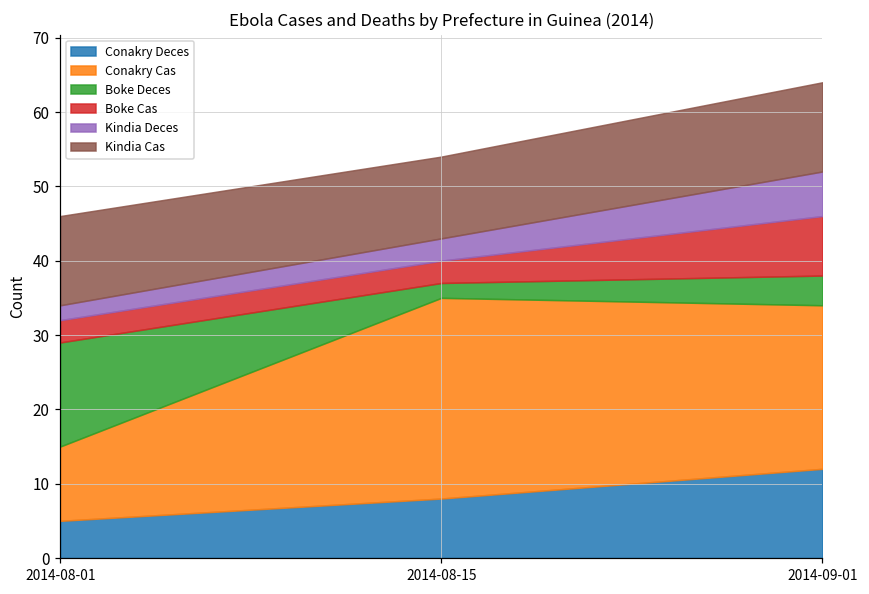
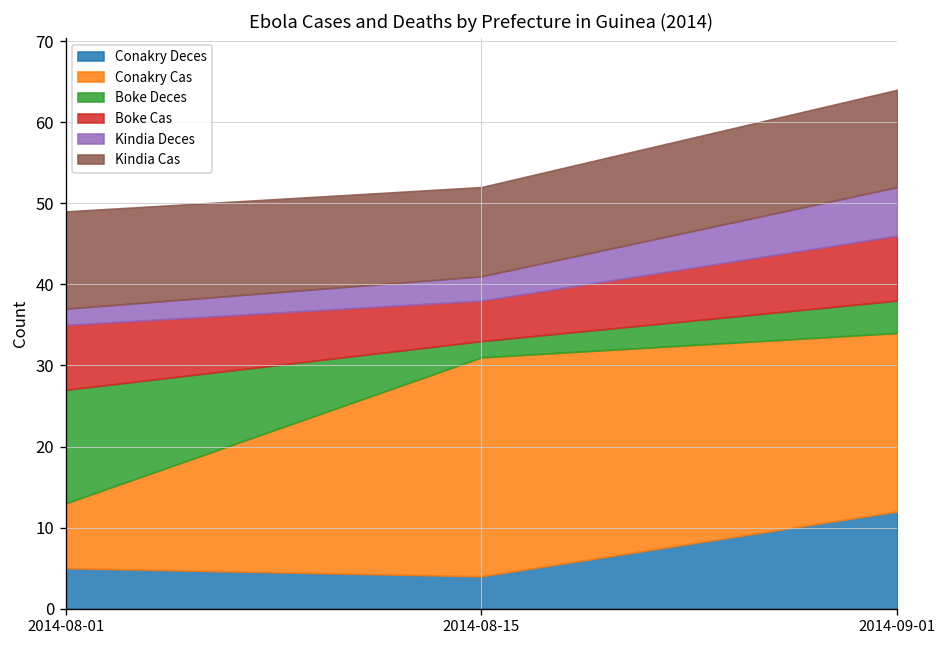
  {
    "Conakry Deces": {
      "2014-08-01": 5,
-     "2014-08-15": 8,
+     "2014-08-15": 4,
      "2014-09-01": 12
    },
    "Conakry Cas": {
-     "2014-08-01": 10,
+     "2014-08-01": 8,
      "2014-08-15": 27,
      "2014-09-01": 22
    },
    "Boke Deces": {
      "2014-08-01": 14,
      "2014-08-15": 2,
      "2014-09-01": 4
    },
    "Boke Cas": {
-     "2014-08-01": 3,
-     "2014-08-15": 3,
+     "2014-08-01": 8,
+     "2014-08-15": 5,
      "2014-09-01": 8
    },
    "Kindia Deces": {
      "2014-08-01": 2,
      "2014-08-15": 3,
      "2014-09-01": 6
    },
    "Kindia Cas": {
      "2014-08-01": 12,
      "2014-08-15": 11,
      "2014-09-01": 12
    }
  }
